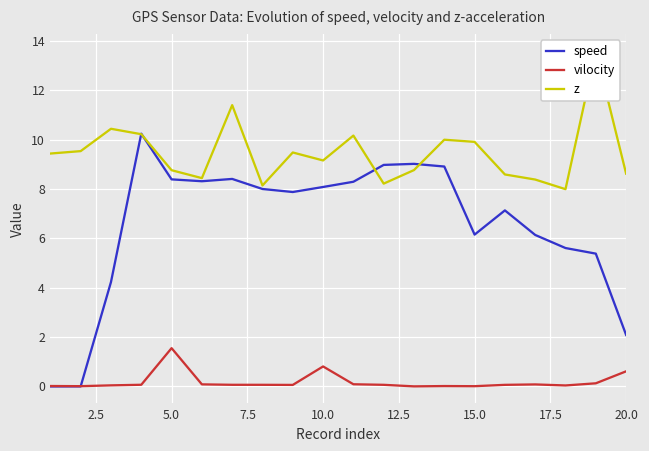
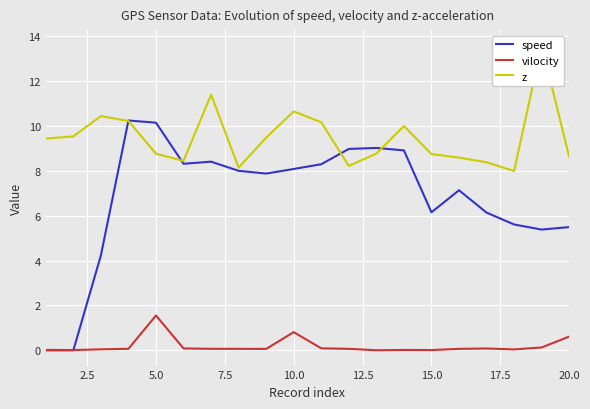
  {
    "speed": {
-     "5.0": 8.4,
+     "5.0": 10.1,
      "10.0": 8.1,
      "15.0": 6.2,
-     "20.0": 2.1
+     "20.0": 5.5
    },
    "vilocity": {
      "5.0": 1.6,
      "10.0": 0.8,
      "15.0": 0.0,
      "20.0": 0.6
    },
    "z": {
      "5.0": 8.8,
-     "10.0": 9.2,
-     "15.0": 9.9,
+     "10.0": 10.6,
+     "15.0": 8.7,
      "20.0": 8.6
    }
  }
